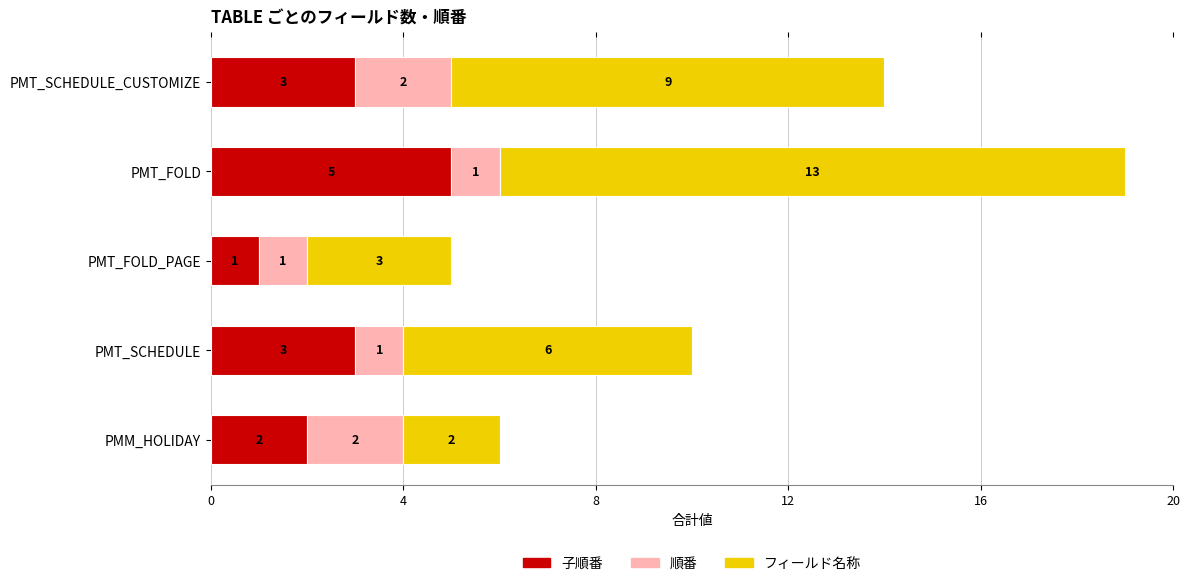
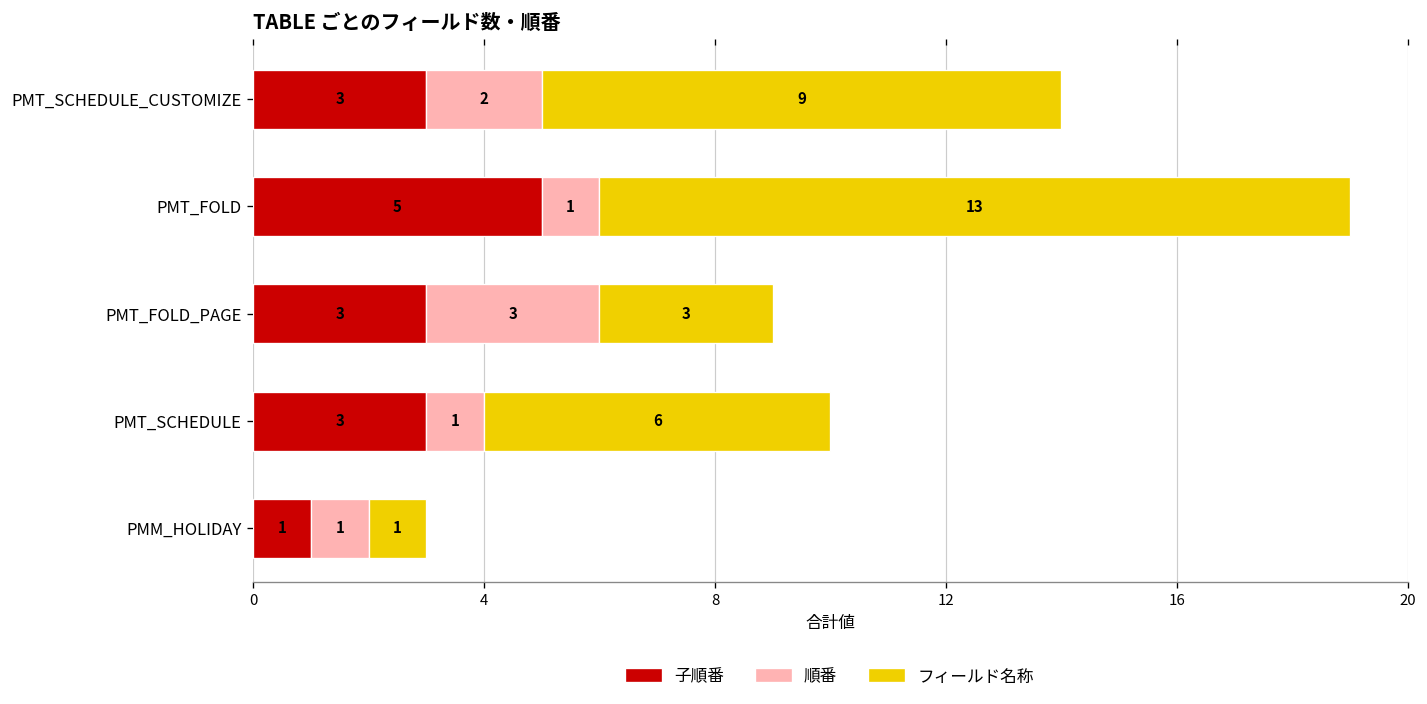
  {
    "子順番": {
      "PMT_SCHEDULE_CUSTOMIZE": 3,
      "PMT_FOLD": 5,
-     "PMT_FOLD_PAGE": 1,
+     "PMT_FOLD_PAGE": 3,
      "PMT_SCHEDULE": 3,
-     "PMM_HOLIDAY": 2
+     "PMM_HOLIDAY": 1
    },
    "順番": {
      "PMT_SCHEDULE_CUSTOMIZE": 2,
      "PMT_FOLD": 1,
-     "PMT_FOLD_PAGE": 1,
+     "PMT_FOLD_PAGE": 3,
      "PMT_SCHEDULE": 1,
-     "PMM_HOLIDAY": 2
+     "PMM_HOLIDAY": 1
    },
    "フィールド名称": {
      "PMT_SCHEDULE_CUSTOMIZE": 9,
      "PMT_FOLD": 13,
      "PMT_FOLD_PAGE": 3,
      "PMT_SCHEDULE": 6,
-     "PMM_HOLIDAY": 2
+     "PMM_HOLIDAY": 1
    }
  }
